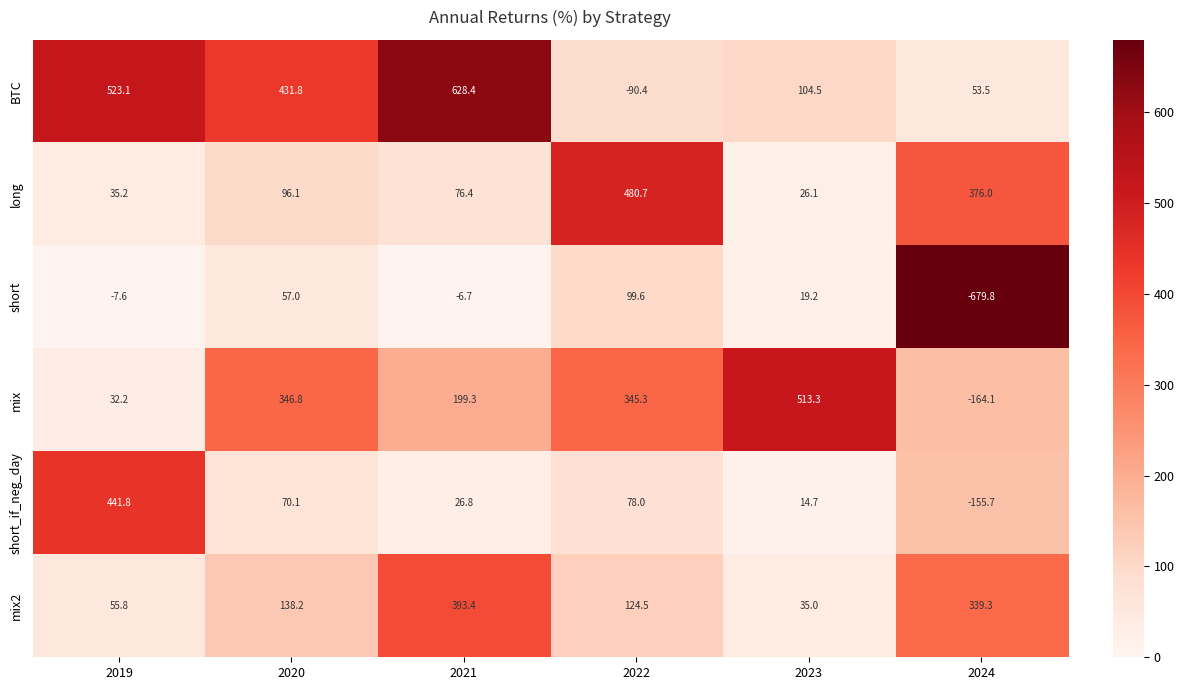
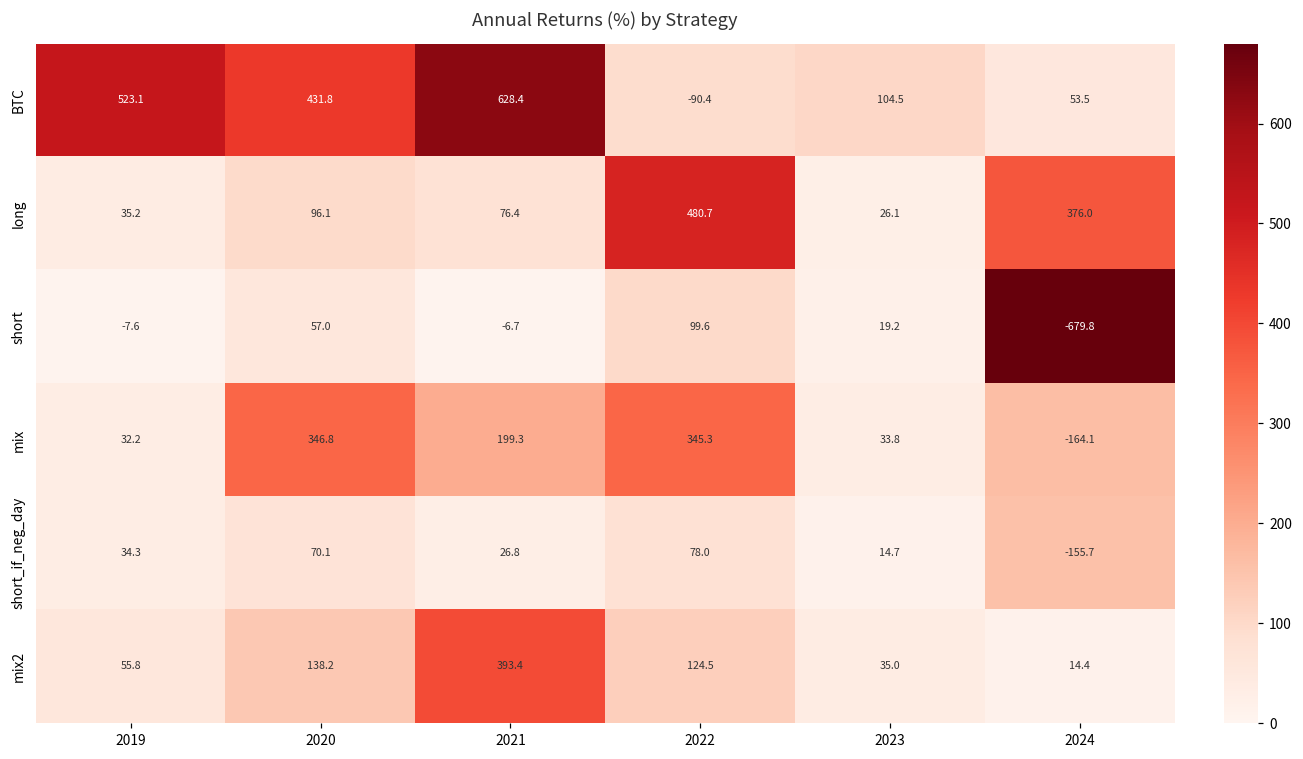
  {
    "BTC": {
      "2019": 523.1,
      "2020": 431.8,
      "2021": 628.4,
      "2022": -90.4,
      "2023": 104.5,
      "2024": 53.5
    },
    "long": {
      "2019": 35.2,
      "2020": 96.1,
      "2021": 76.4,
      "2022": 480.7,
      "2023": 26.1,
      "2024": 376.0
    },
    "short": {
      "2019": -7.6,
      "2020": 57.0,
      "2021": -6.7,
      "2022": 99.6,
      "2023": 19.2,
      "2024": -679.8
    },
    "mix": {
      "2019": 32.2,
      "2020": 346.8,
      "2021": 199.3,
      "2022": 345.3,
-     "2023": 513.3,
+     "2023": 33.8,
      "2024": -164.1
    },
    "short_if_neg_day": {
-     "2019": 441.8,
+     "2019": 34.3,
      "2020": 70.1,
      "2021": 26.8,
      "2022": 78.0,
      "2023": 14.7,
      "2024": -155.7
    },
    "mix2": {
      "2019": 55.8,
      "2020": 138.2,
      "2021": 393.4,
      "2022": 124.5,
      "2023": 35.0,
-     "2024": 339.3
+     "2024": 14.4
    }
  }
